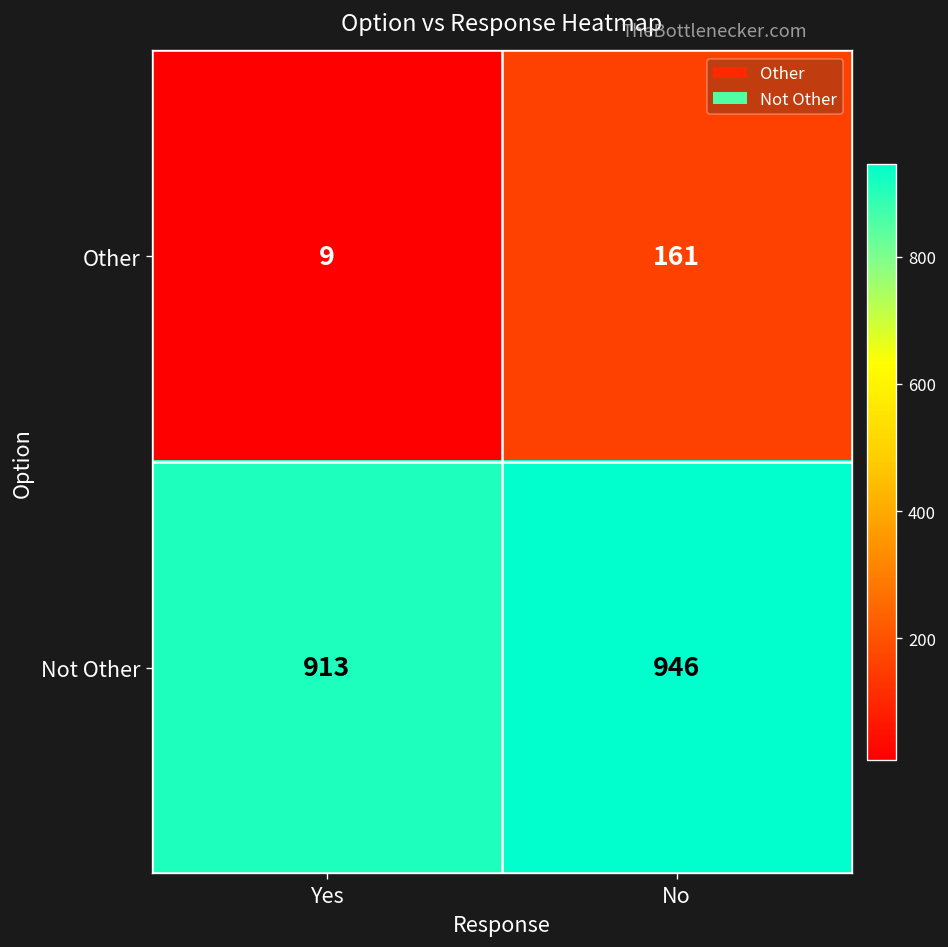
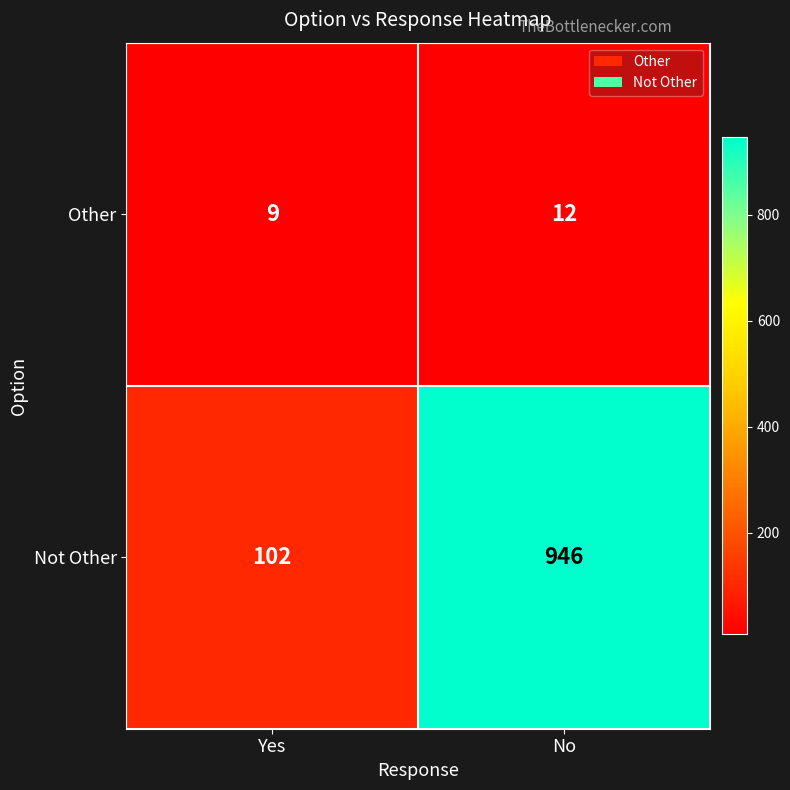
  {
    "Other": {
      "Yes": 9,
-     "No": 161
+     "No": 12
    },
    "Not Other": {
-     "Yes": 913,
+     "Yes": 102,
      "No": 946
    }
  }
